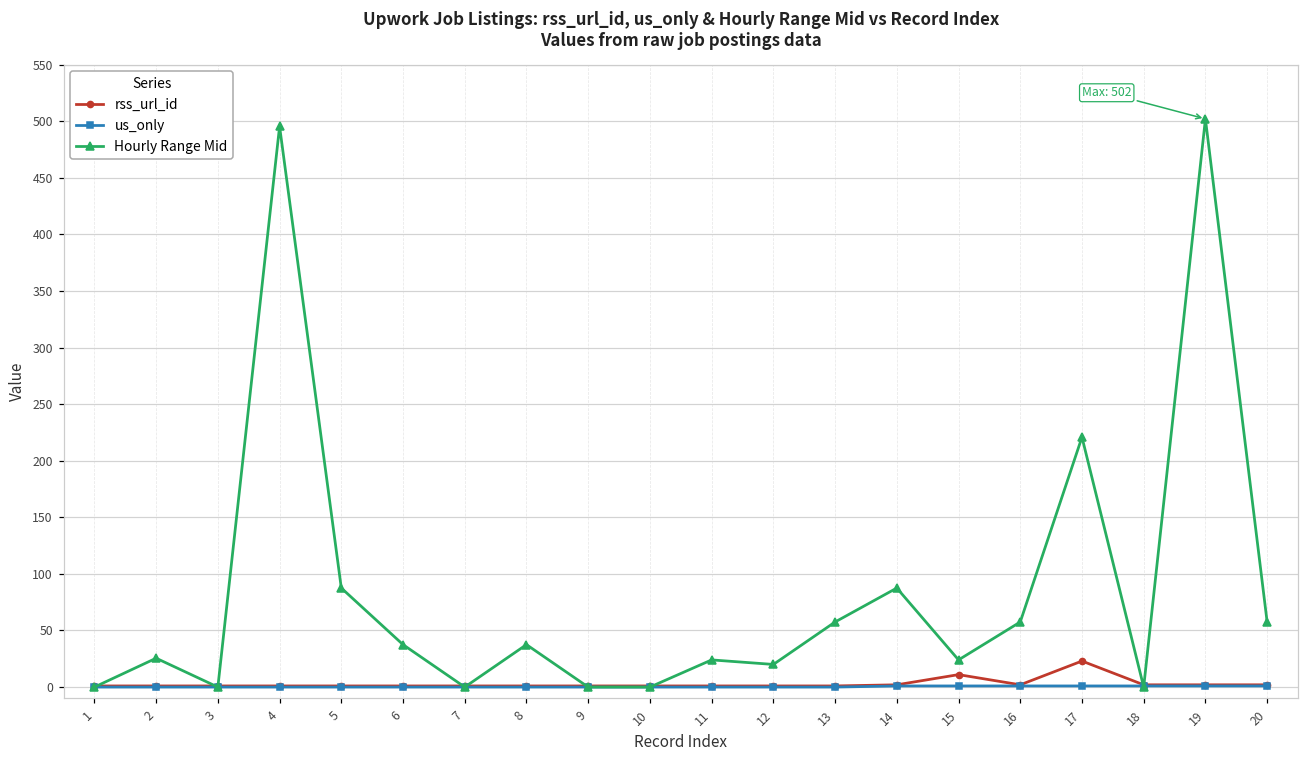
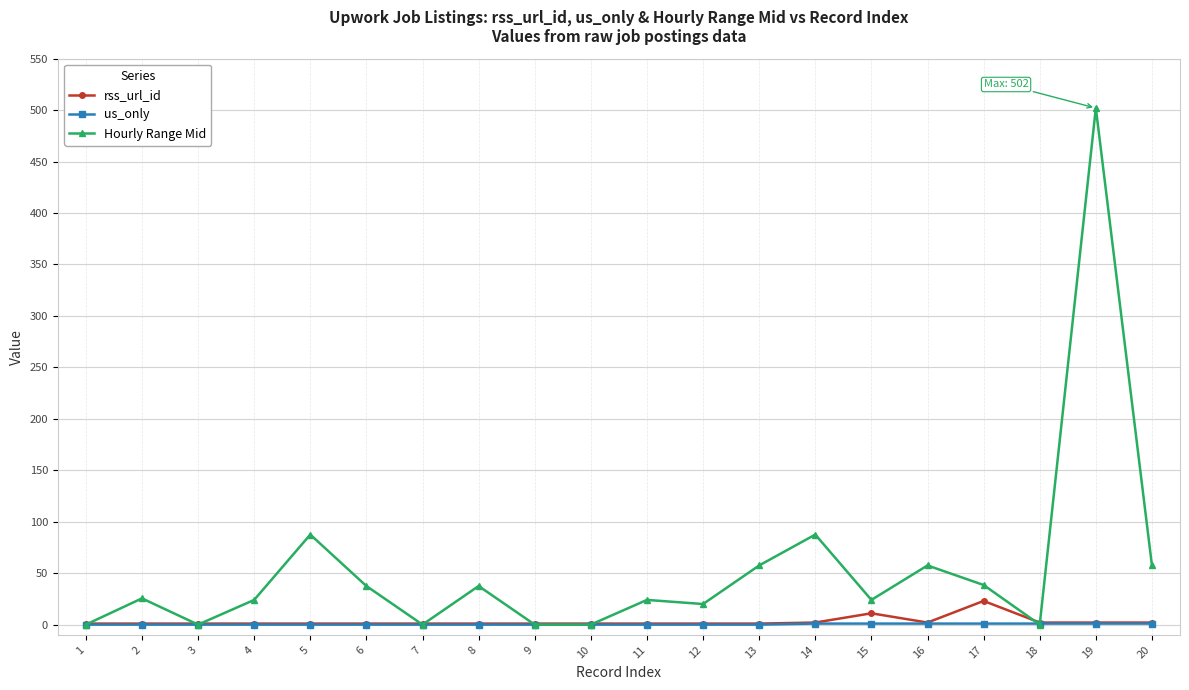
  {
    "rss_url_id": {
      "15": 11,
      "17": 23
    },
    "us_only": {
      "15": 1,
      "17": 1
    },
    "Hourly Range Mid": {
      "2": 26,
-     "4": 495,
+     "4": 24,
      "5": 88,
      "6": 38,
      "8": 38,
      "11": 24,
      "12": 20,
      "13": 58,
      "14": 88,
      "15": 24,
      "16": 58,
-     "17": 221,
+     "17": 39,
      "20": 58
    }
  }
